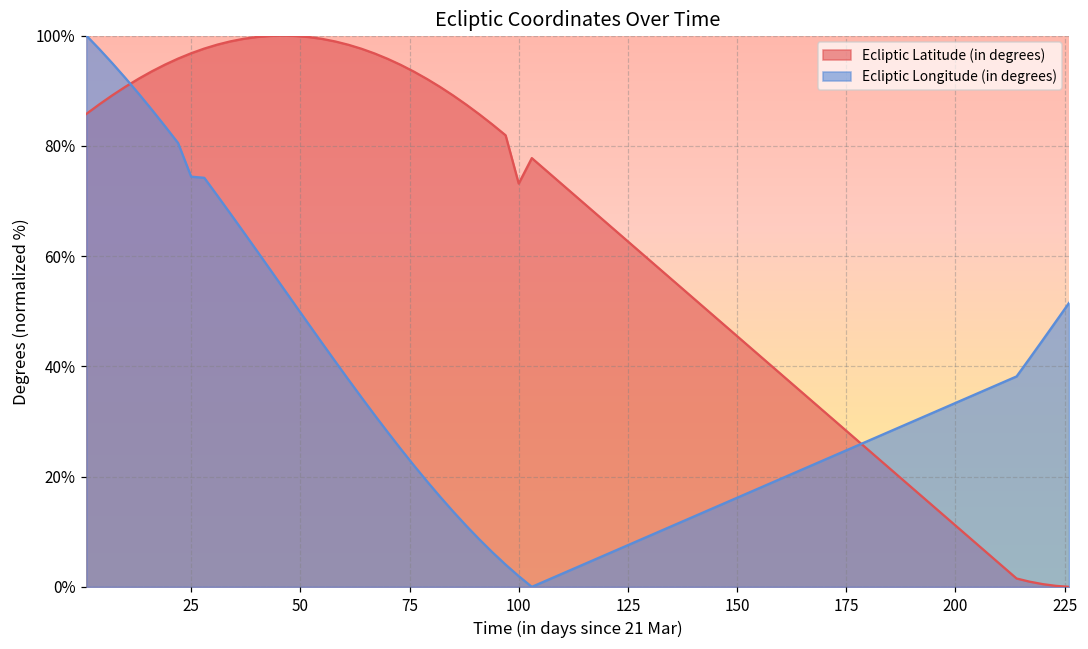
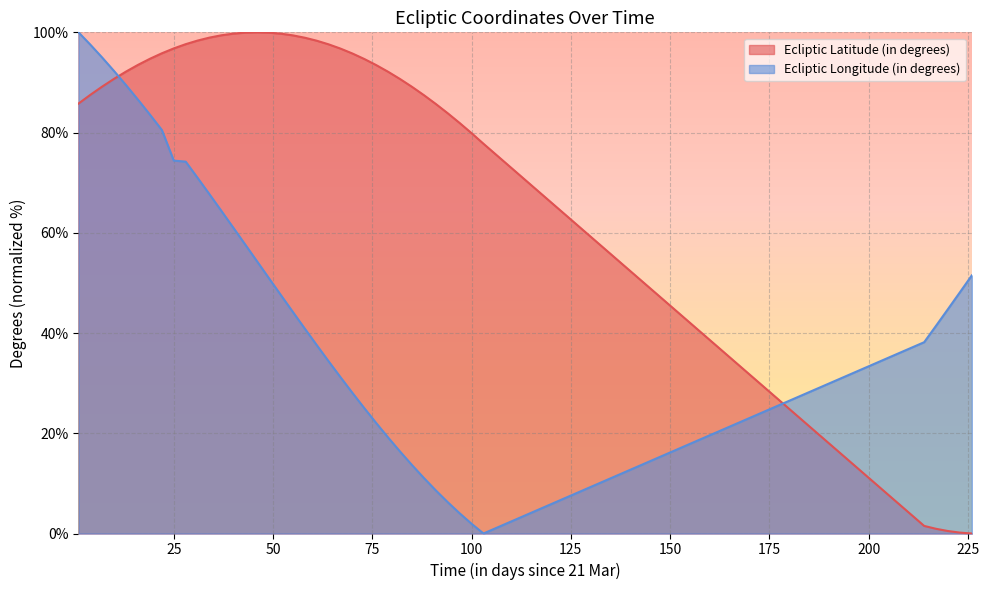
  {
    "Ecliptic Latitude (in degrees)": {
      "25": "97%",
-     "100": "73%"
+     "100": "80%"
    },
    "Ecliptic Longitude (in degrees)": {
      "25": "74%",
      "100": "2%"
    }
  }
